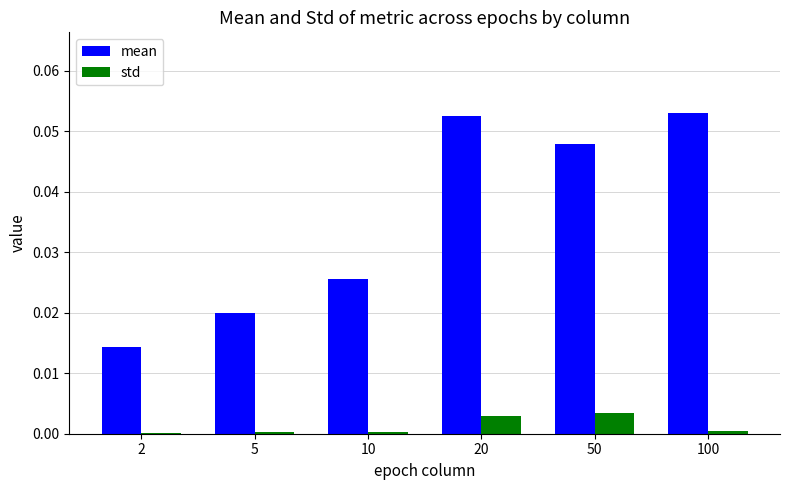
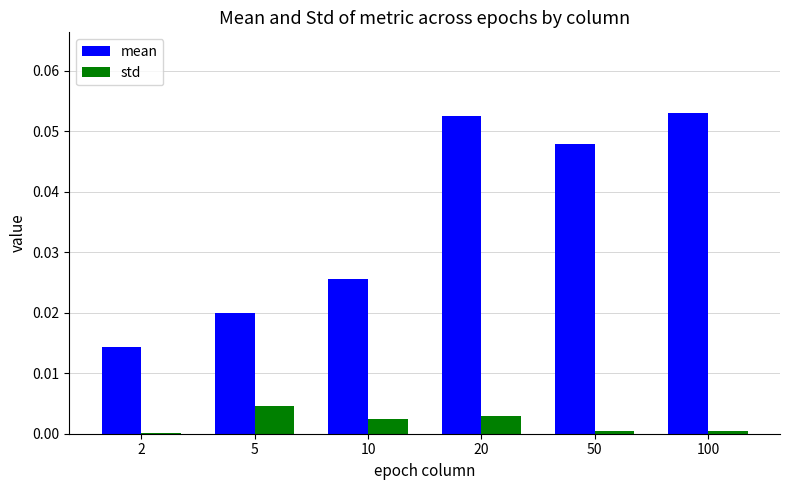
  {
    "mean": {
      "2": 0.014,
      "5": 0.020,
      "10": 0.026,
      "20": 0.052,
      "50": 0.048,
      "100": 0.053
    },
    "std": {
-     "5": 0.000,
-     "10": 0.000,
+     "5": 0.005,
+     "10": 0.002,
      "20": 0.003,
-     "50": 0.003,
+     "50": 0.000,
      "100": 0.000
    }
  }
